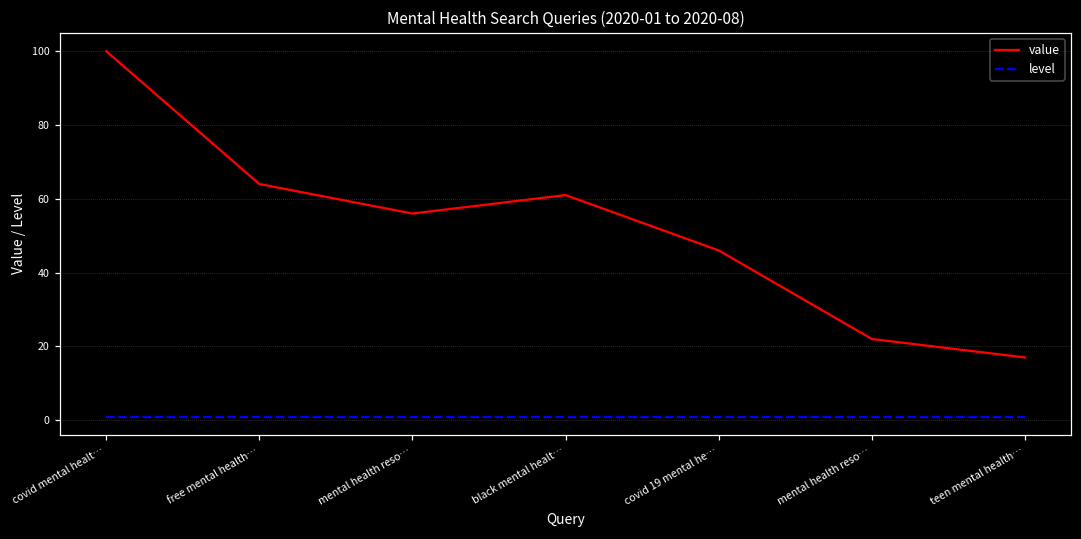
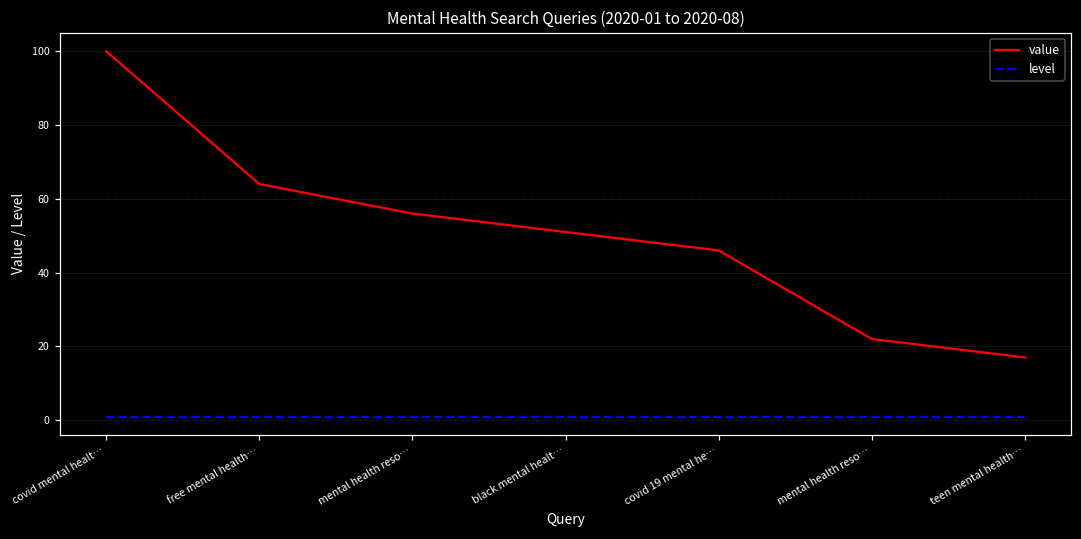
  {
    "value": {
      "covid mental healt…": 100,
      "free mental health…": 64,
-     "black mental healt…": 61,
+     "black mental healt…": 51,
      "covid 19 mental he…": 46,
      "teen mental health…": 17
    },
    "level": {
      "covid mental healt…": 1,
      "free mental health…": 1,
      "black mental healt…": 1,
      "covid 19 mental he…": 1,
      "teen mental health…": 1
    }
  }
